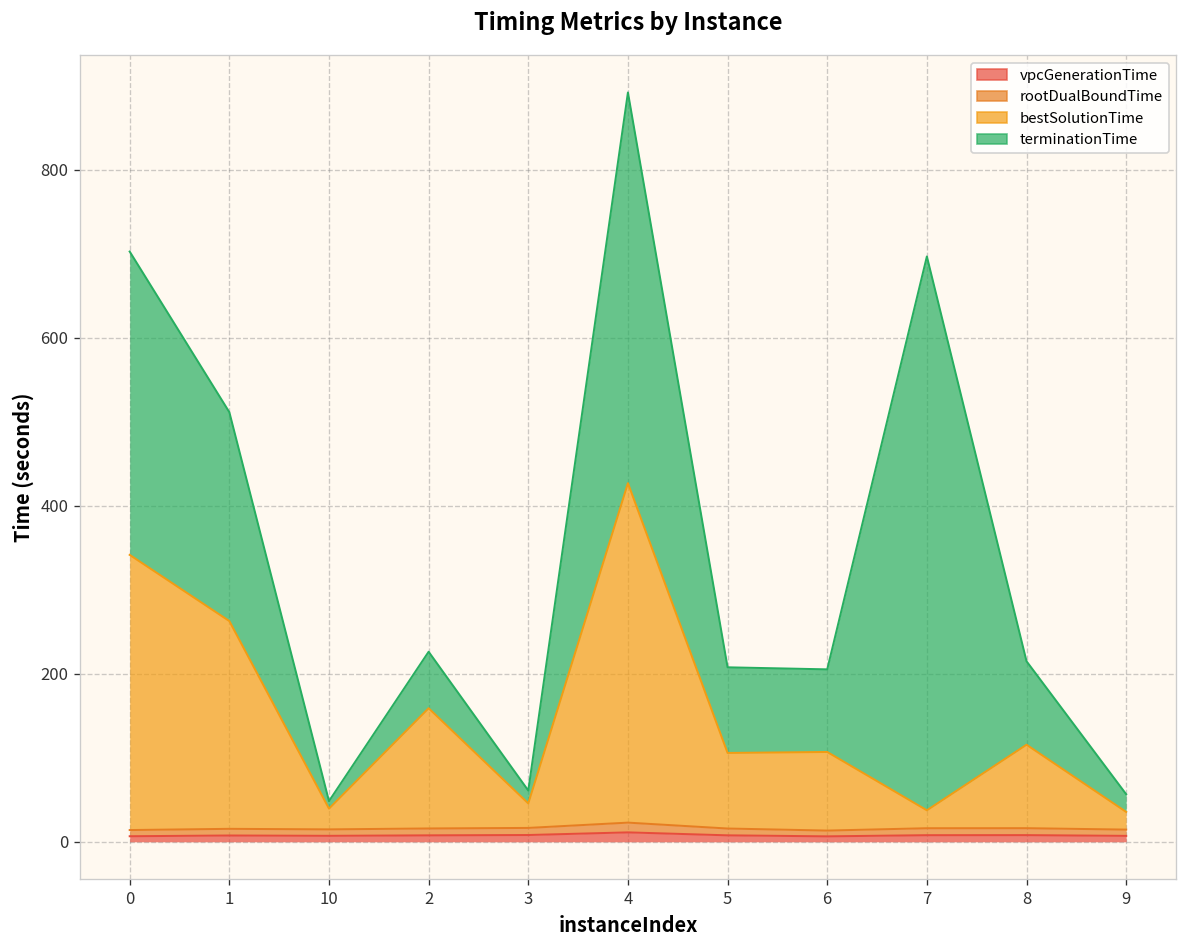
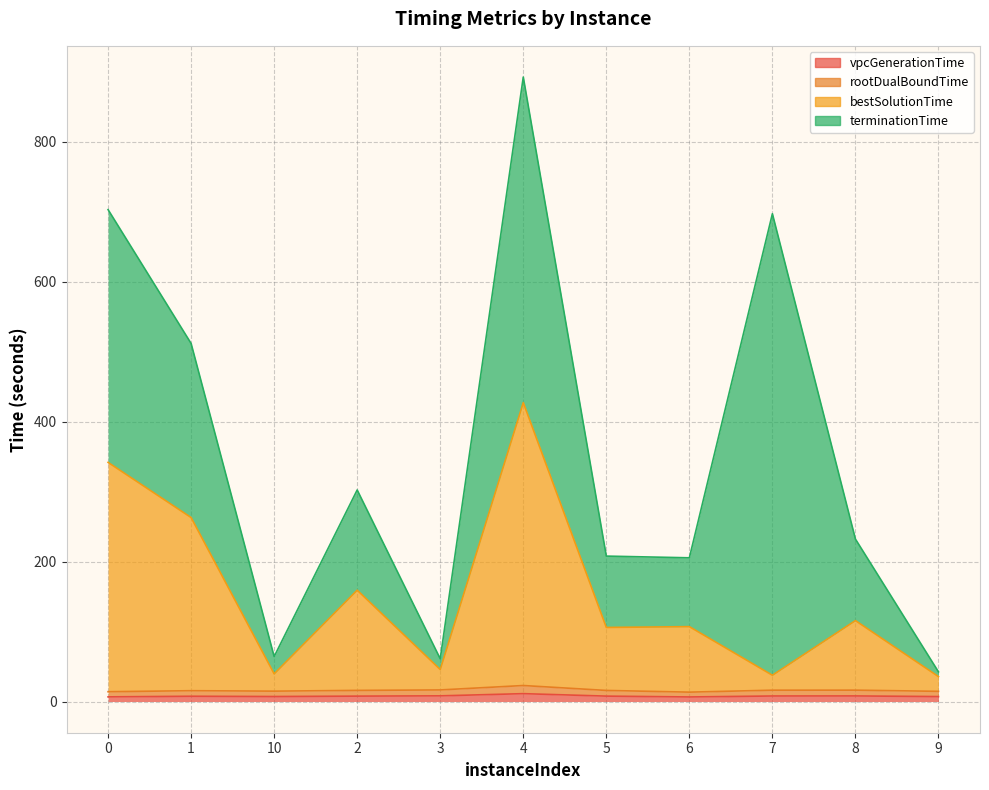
  {
    "terminationTime": {
      "0": 360,
      "1": 250,
-     "10": 10,
-     "2": 70,
+     "10": 20,
+     "2": 140,
      "3": 20,
      "4": 470,
      "5": 100,
      "6": 100,
      "7": 660,
-     "8": 100,
-     "9": 20
+     "8": 120,
+     "9": 10
    }
  }
